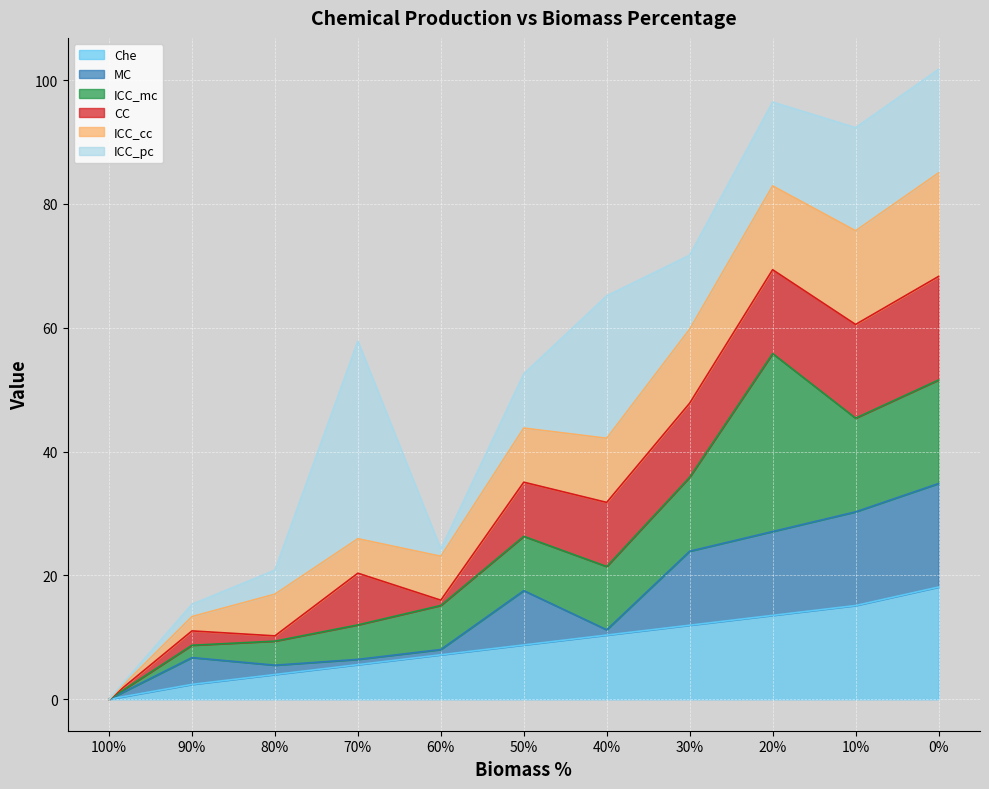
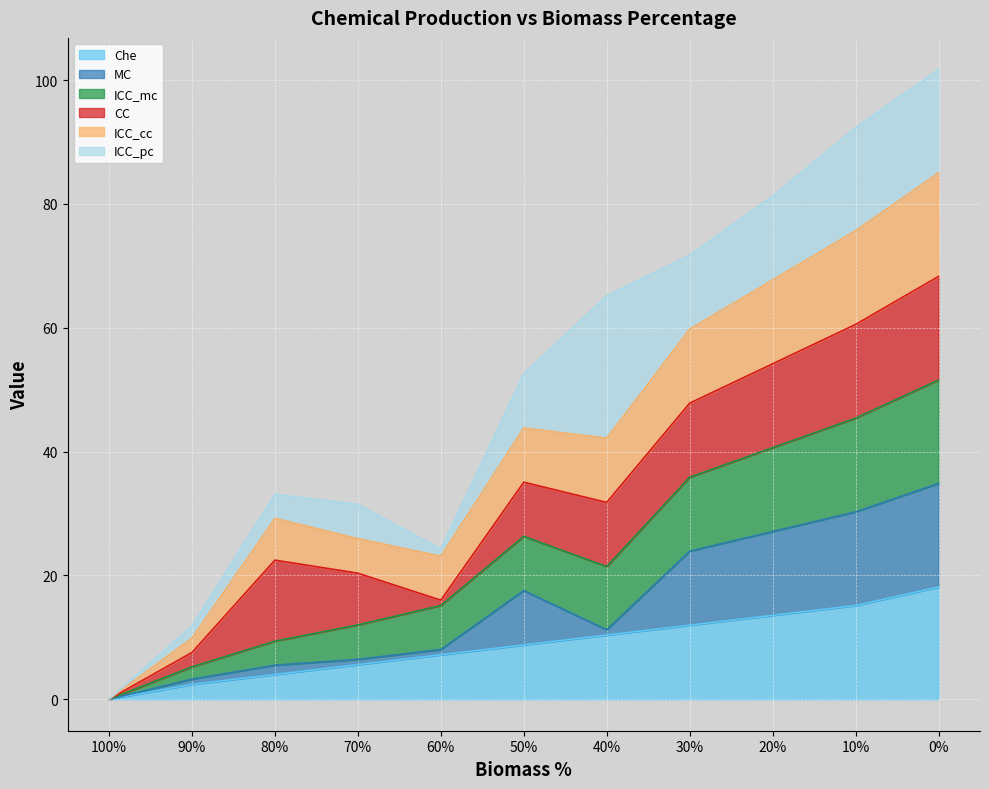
  {
    "Che": {
      "90%": 2,
      "80%": 4,
      "70%": 6,
      "60%": 7,
      "50%": 9,
      "40%": 10,
      "30%": 12,
      "20%": 14,
      "10%": 15,
      "0%": 18
    },
    "MC": {
-     "90%": 4,
+     "90%": 1,
      "80%": 2,
      "70%": 1,
      "60%": 1,
      "50%": 9,
      "40%": 1,
      "30%": 12,
      "20%": 14,
      "10%": 15,
      "0%": 17
    },
    "ICC_mc": {
      "90%": 2,
      "80%": 4,
      "70%": 6,
      "60%": 7,
      "50%": 9,
      "40%": 10,
      "30%": 12,
-     "20%": 29,
+     "20%": 14,
      "10%": 15,
      "0%": 17
    },
    "CC": {
      "90%": 2,
-     "80%": 1,
+     "80%": 13,
      "70%": 8,
      "60%": 1,
      "50%": 9,
      "40%": 10,
      "30%": 12,
      "20%": 14,
      "10%": 15,
      "0%": 17
    },
    "ICC_cc": {
      "90%": 2,
      "80%": 7,
      "70%": 6,
      "60%": 7,
      "50%": 9,
      "40%": 10,
      "30%": 12,
      "20%": 14,
      "10%": 15,
      "0%": 17
    },
    "ICC_pc": {
      "90%": 2,
      "80%": 4,
-     "70%": 32,
+     "70%": 6,
      "60%": 1,
      "50%": 9,
      "40%": 23,
      "30%": 12,
      "20%": 14,
      "10%": 17,
      "0%": 17
    }
  }
